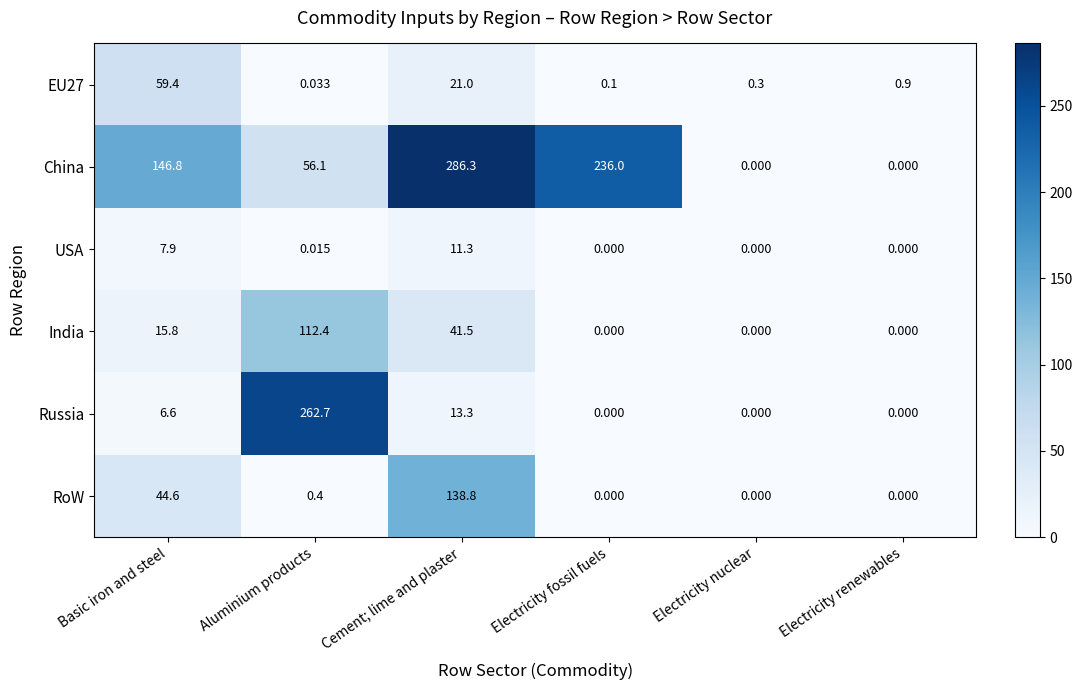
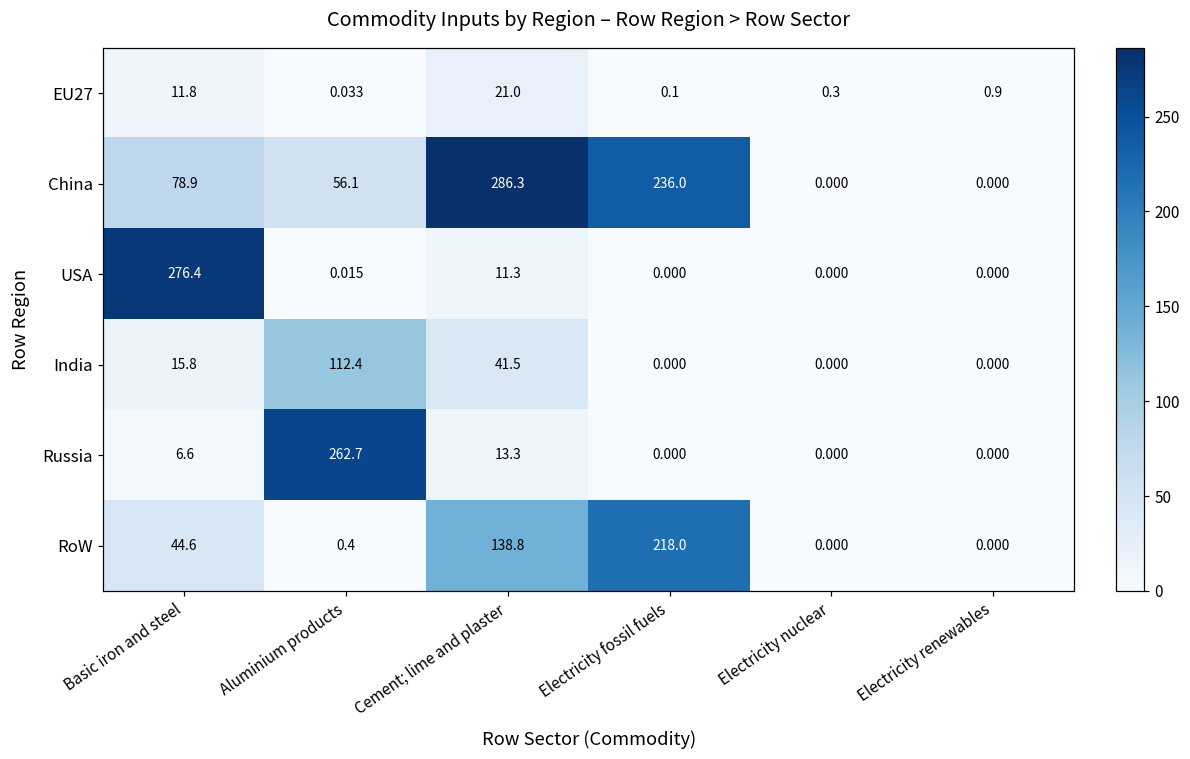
  {
    "EU27": {
-     "Basic iron and steel": 59.4,
+     "Basic iron and steel": 11.8,
      "Aluminium products": 0.033,
      "Cement; lime and plaster": 21.0,
      "Electricity fossil fuels": 0.1,
      "Electricity nuclear": 0.3,
      "Electricity renewables": 0.9
    },
    "China": {
-     "Basic iron and steel": 146.8,
+     "Basic iron and steel": 78.9,
      "Aluminium products": 56.1,
      "Cement; lime and plaster": 286.3,
      "Electricity fossil fuels": 236.0,
      "Electricity nuclear": 0.000,
      "Electricity renewables": 0.000
    },
    "USA": {
-     "Basic iron and steel": 7.9,
+     "Basic iron and steel": 276.4,
      "Aluminium products": 0.015,
      "Cement; lime and plaster": 11.3,
      "Electricity fossil fuels": 0.000,
      "Electricity nuclear": 0.000,
      "Electricity renewables": 0.000
    },
    "India": {
      "Basic iron and steel": 15.8,
      "Aluminium products": 112.4,
      "Cement; lime and plaster": 41.5,
      "Electricity fossil fuels": 0.000,
      "Electricity nuclear": 0.000,
      "Electricity renewables": 0.000
    },
    "Russia": {
      "Basic iron and steel": 6.6,
      "Aluminium products": 262.7,
      "Cement; lime and plaster": 13.3,
      "Electricity fossil fuels": 0.000,
      "Electricity nuclear": 0.000,
      "Electricity renewables": 0.000
    },
    "RoW": {
      "Basic iron and steel": 44.6,
      "Aluminium products": 0.4,
      "Cement; lime and plaster": 138.8,
-     "Electricity fossil fuels": 0.000,
+     "Electricity fossil fuels": 218.0,
      "Electricity nuclear": 0.000,
      "Electricity renewables": 0.000
    }
  }
